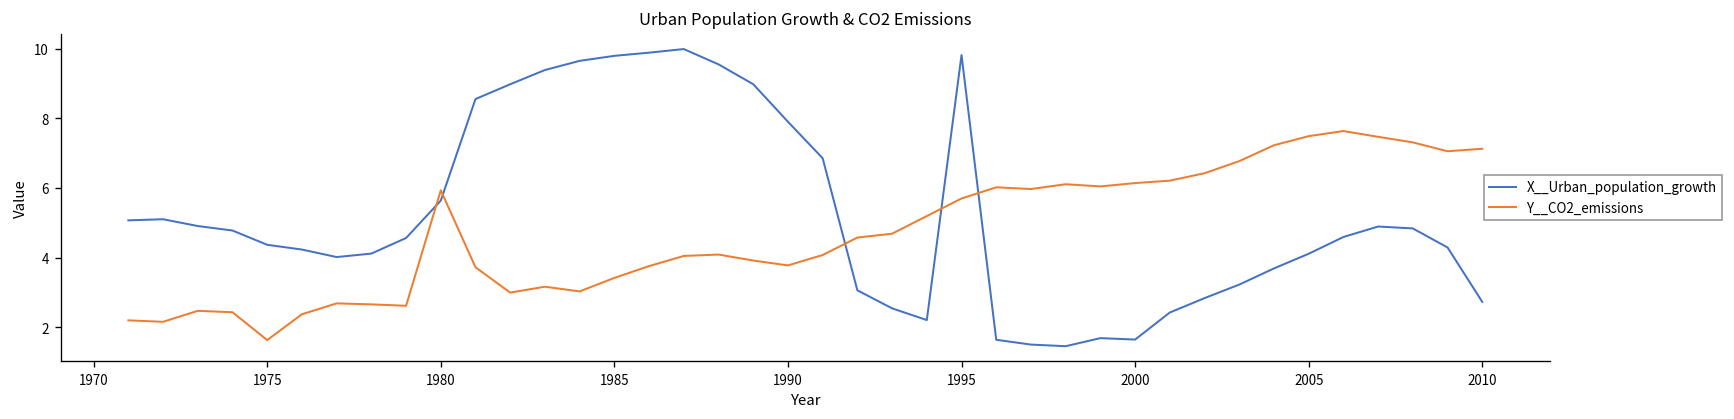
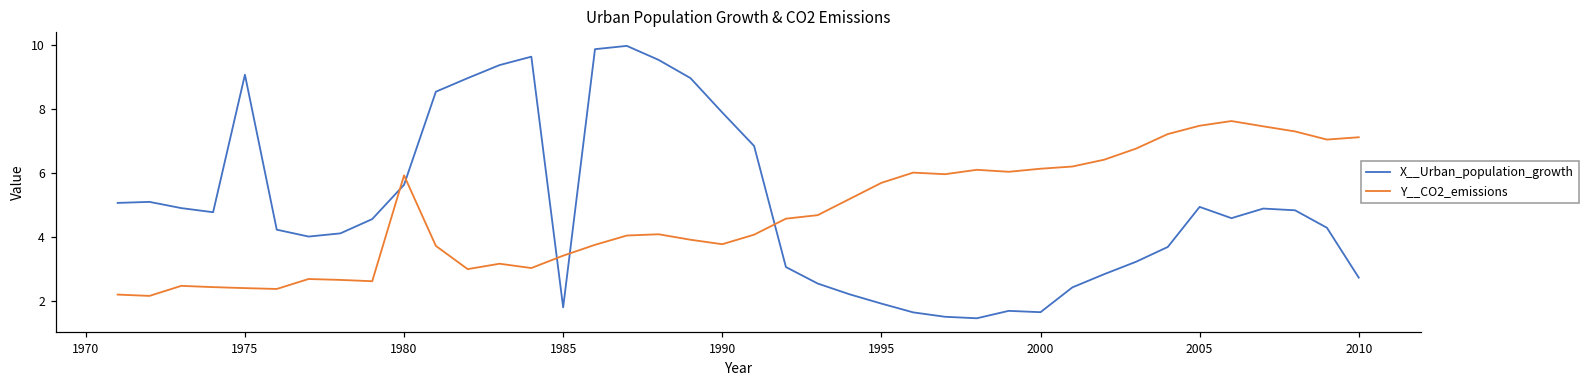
  {
    "X__Urban_population_growth": {
-     "1975": 4.4,
+     "1975": 9.1,
      "1980": 5.6,
-     "1985": 9.8,
+     "1985": 1.8,
      "1990": 7.9,
-     "1995": 9.8,
+     "1995": 1.9,
      "2000": 1.6,
-     "2005": 4.1,
+     "2005": 4.9,
      "2010": 2.7
    },
    "Y__CO2_emissions": {
-     "1975": 1.6,
+     "1975": 2.4,
      "1980": 5.9,
      "1985": 3.4,
      "1990": 3.8,
      "1995": 5.7,
      "2000": 6.1,
      "2005": 7.5,
      "2010": 7.1
    }
  }
